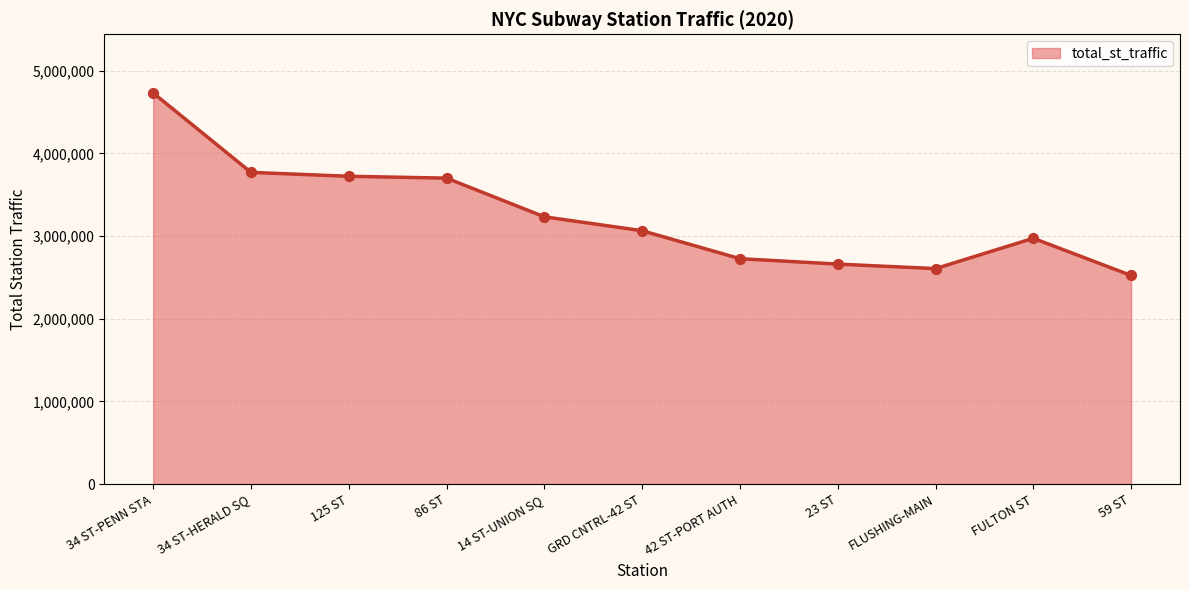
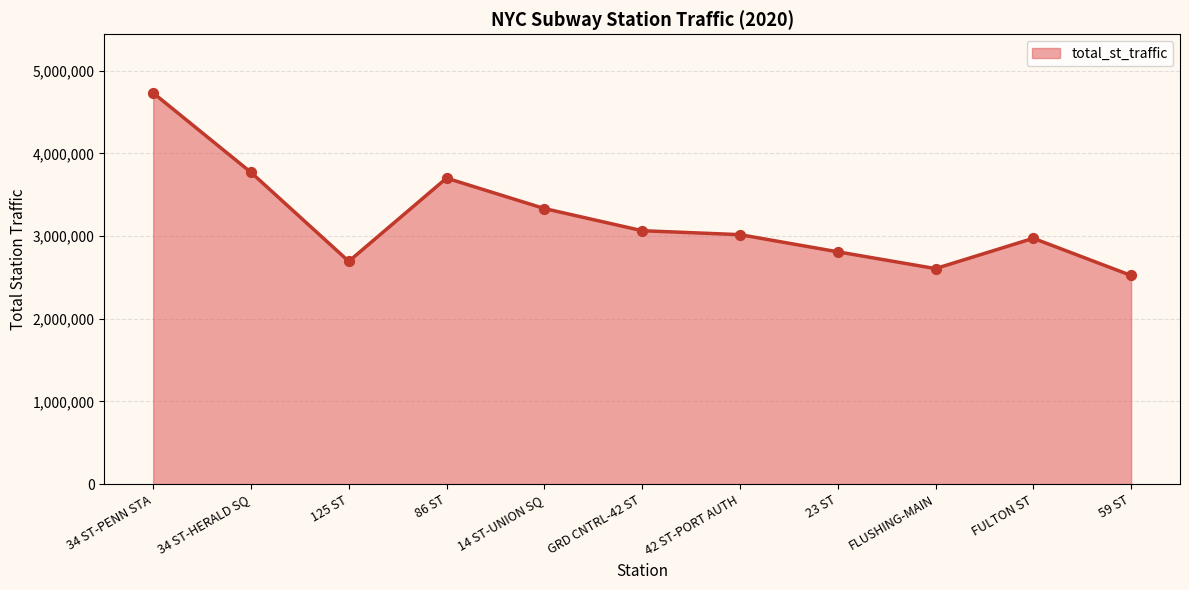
  {
    "34 ST-PENN STA": "4,700,000",
    "34 ST-HERALD SQ": "3,800,000",
-   "125 ST": "3,700,000",
+   "125 ST": "2,700,000",
    "86 ST": "3,700,000",
-   "14 ST-UNION SQ": "3,200,000",
+   "14 ST-UNION SQ": "3,300,000",
    "GRD CNTRL-42 ST": "3,100,000",
-   "42 ST-PORT AUTH": "2,700,000",
-   "23 ST": "2,700,000",
+   "42 ST-PORT AUTH": "3,000,000",
+   "23 ST": "2,800,000",
    "FLUSHING-MAIN": "2,600,000",
    "FULTON ST": "3,000,000",
    "59 ST": "2,500,000"
  }
